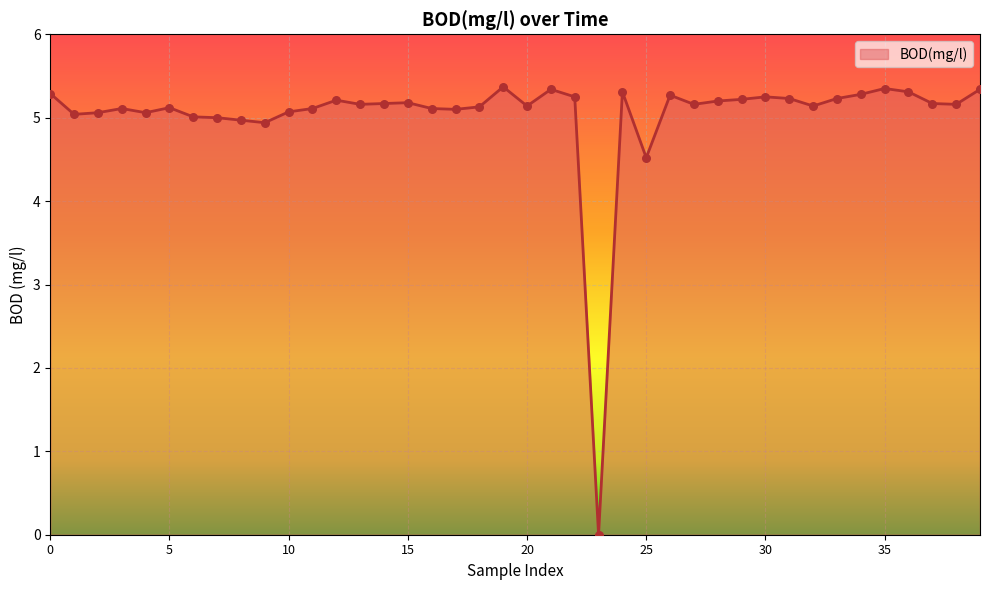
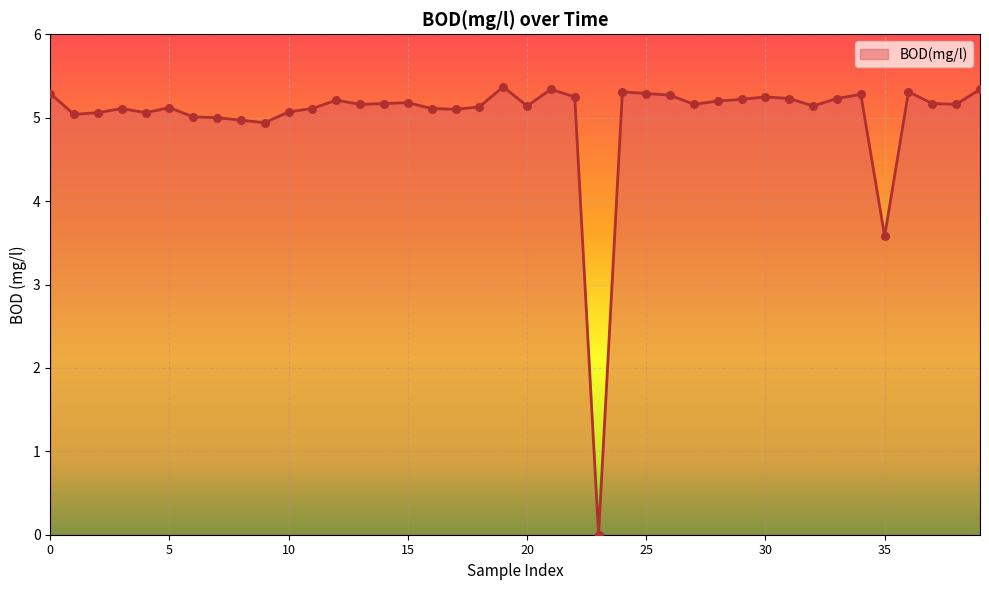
  {
    "0": 5.3,
    "5": 5.1,
    "10": 5.1,
    "15": 5.2,
    "20": 5.1,
-   "25": 4.5,
+   "25": 5.3,
    "30": 5.3,
-   "35": 5.4
+   "35": 3.6
  }
